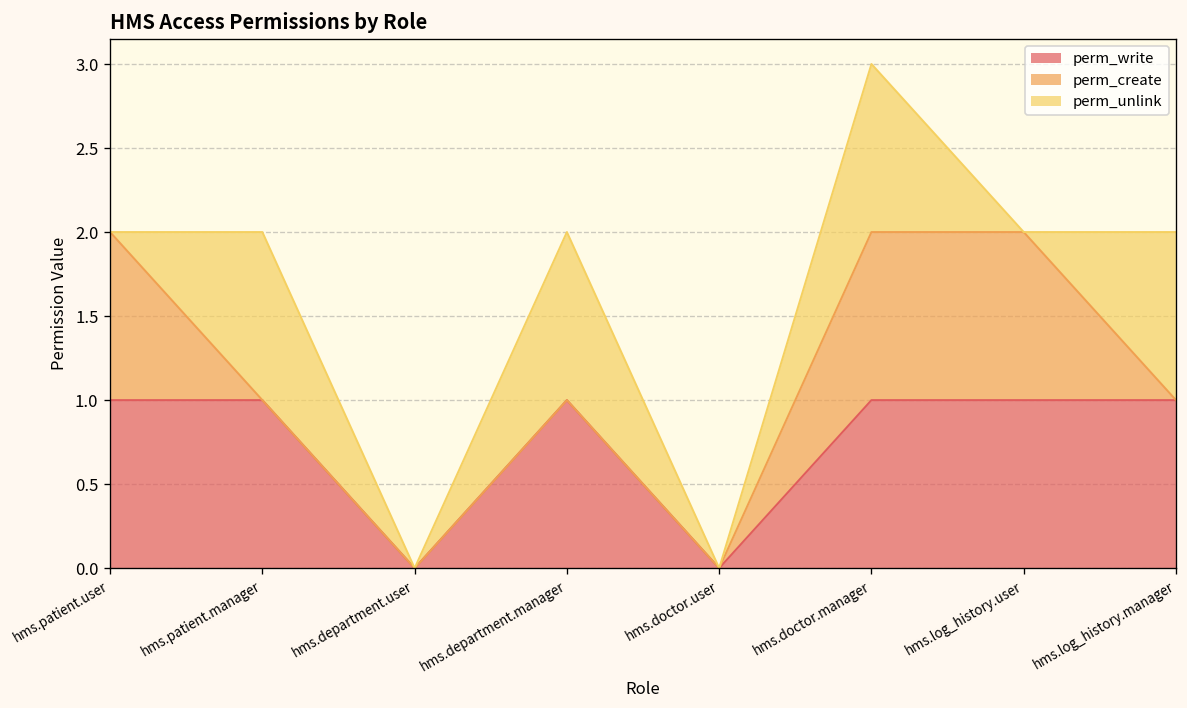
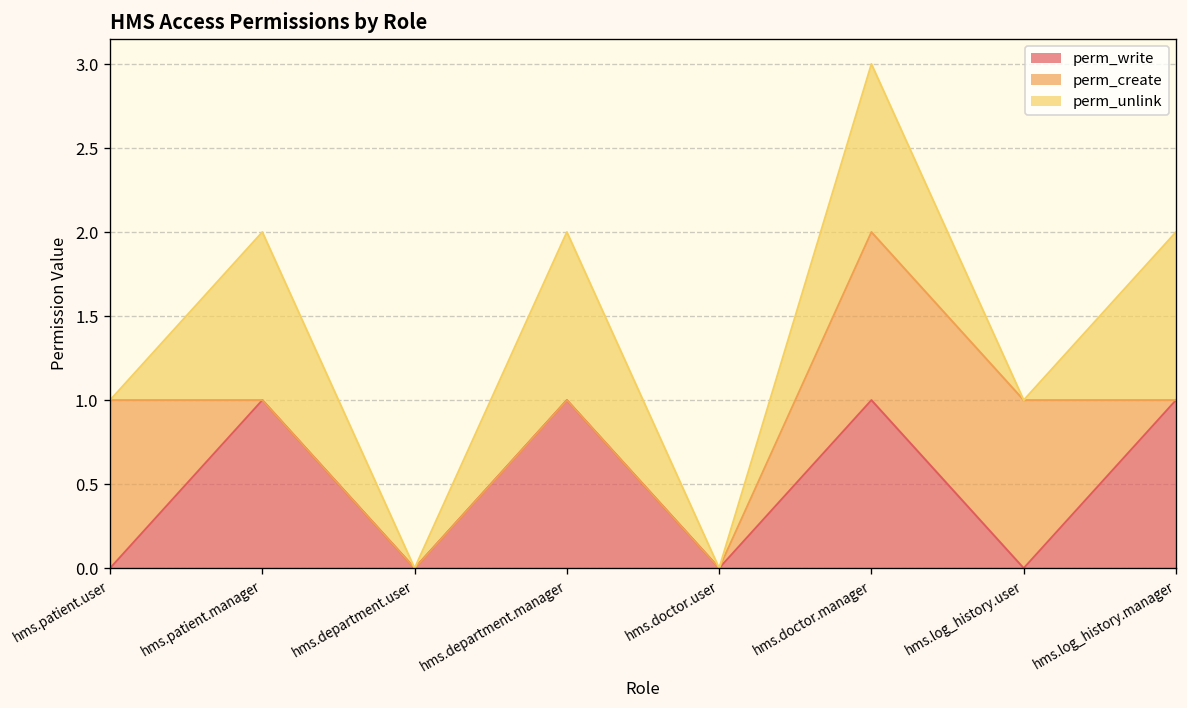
  {
    "perm_write": {
-     "hms.patient.user": 1,
+     "hms.patient.user": 0,
      "hms.doctor.manager": 1,
-     "hms.log_history.user": 1
+     "hms.log_history.user": 0
    }
  }
